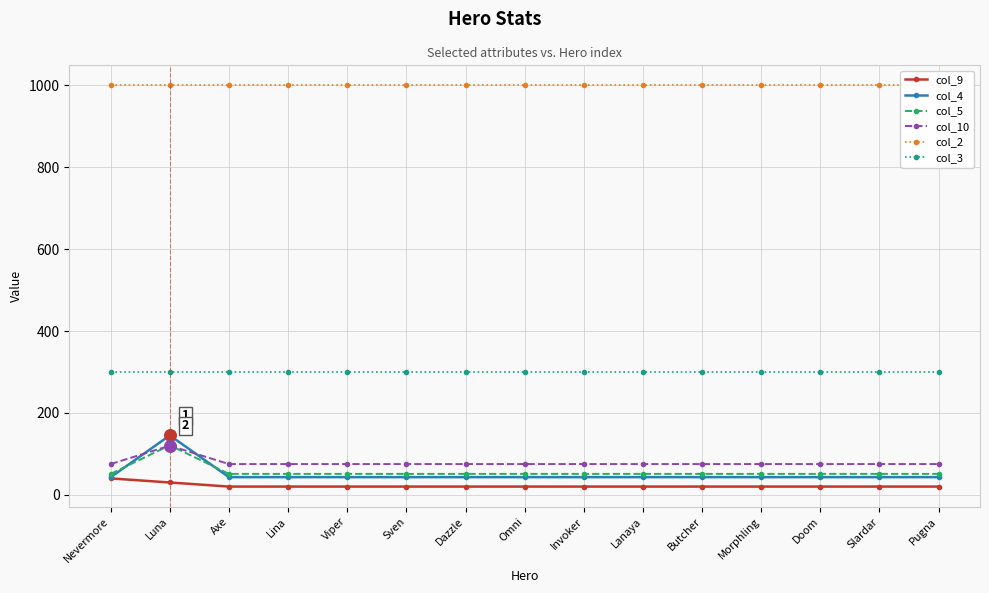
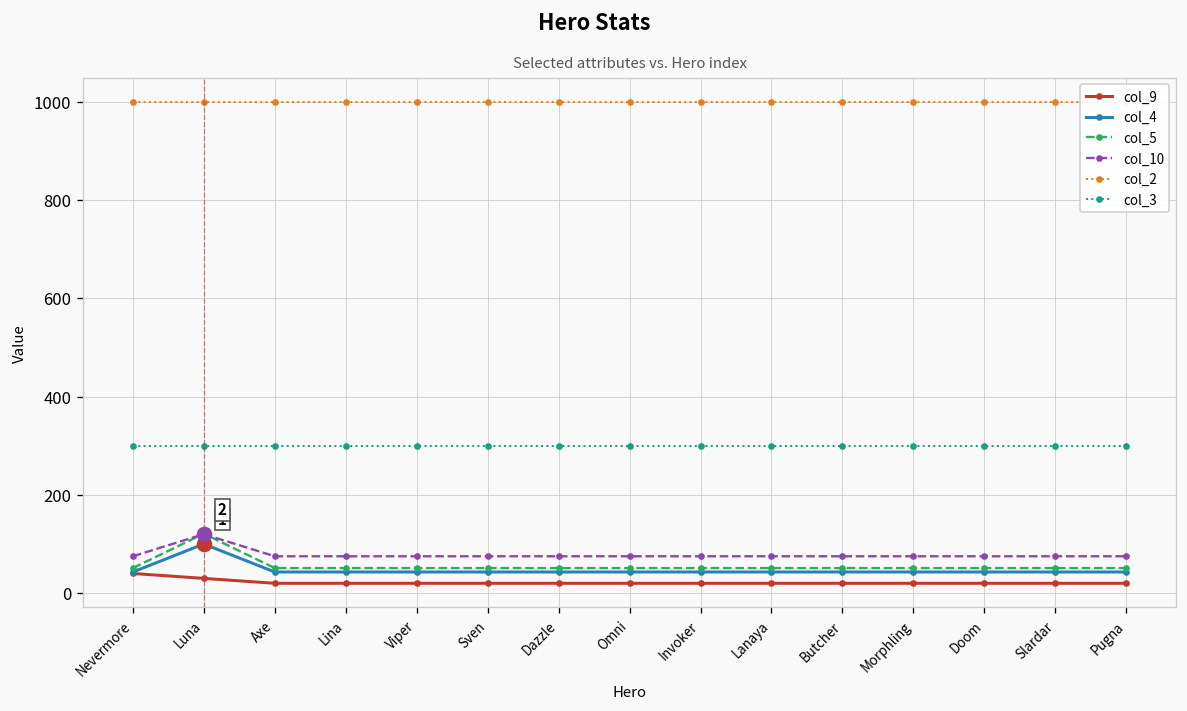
  {
    "col_4": {
-     "Luna": 150,
+     "Luna": 100,
      "Axe": 40,
      "Lina": 40,
      "Viper": 40,
      "Sven": 40,
      "Dazzle": 40,
      "Omni": 40,
      "Invoker": 40,
      "Lanaya": 40,
      "Butcher": 40,
      "Morphling": 40,
      "Doom": 40,
      "Slardar": 40,
      "Pugna": 40
    },
    "col_2": {
      "Nevermore": 1000,
      "Luna": 1000,
      "Axe": 1000,
      "Lina": 1000,
      "Viper": 1000,
      "Sven": 1000,
      "Dazzle": 1000,
      "Omni": 1000,
      "Invoker": 1000,
      "Lanaya": 1000,
      "Butcher": 1000,
      "Morphling": 1000,
      "Doom": 1000,
      "Slardar": 1000
    }
  }
